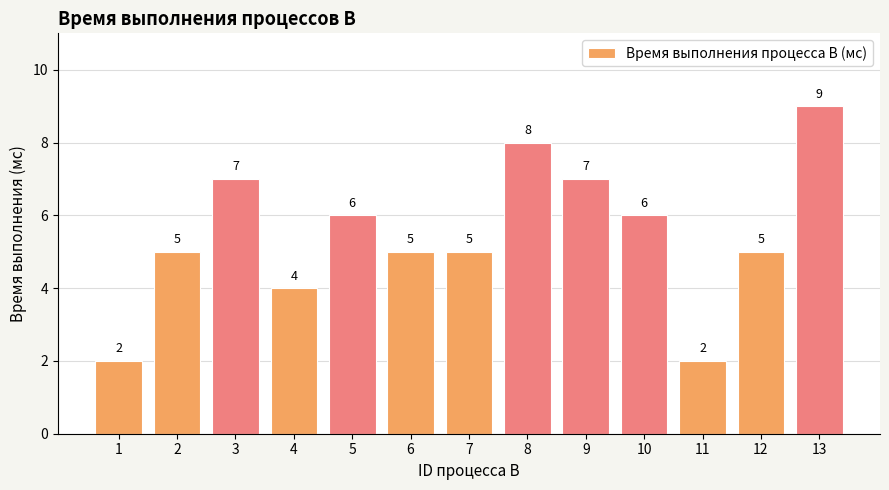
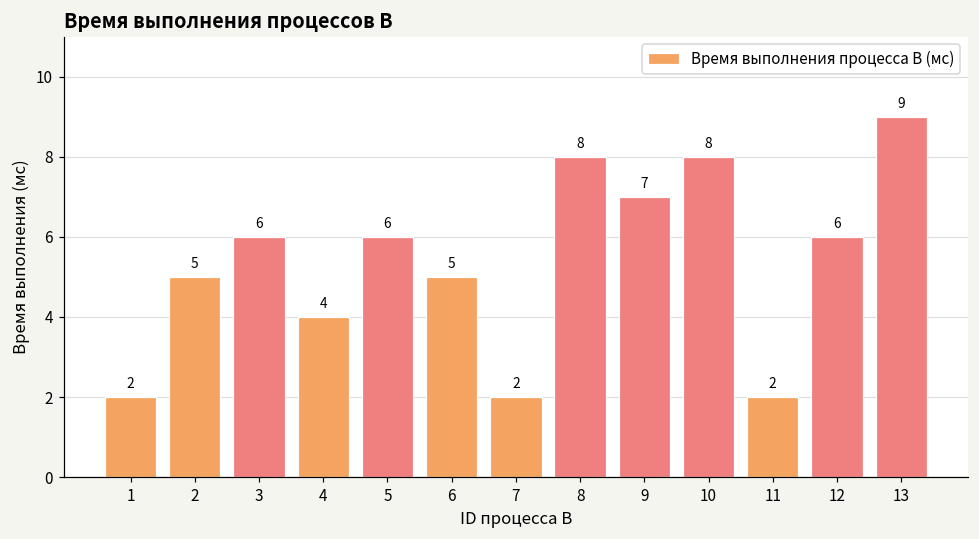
  {
    "1": 2,
    "2": 5,
-   "3": 7,
+   "3": 6,
    "4": 4,
    "5": 6,
    "6": 5,
-   "7": 5,
+   "7": 2,
    "8": 8,
    "9": 7,
-   "10": 6,
+   "10": 8,
    "11": 2,
-   "12": 5,
+   "12": 6,
    "13": 9
  }
